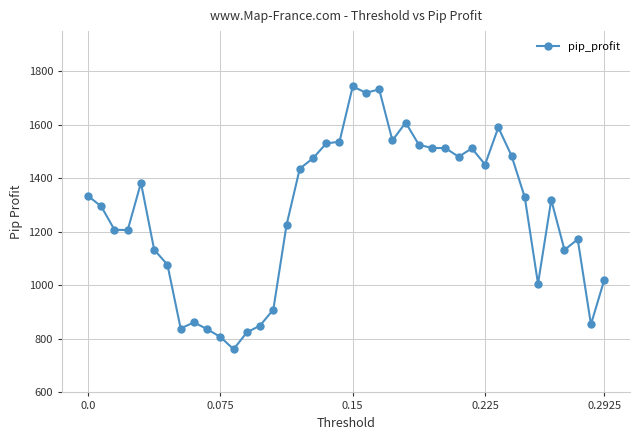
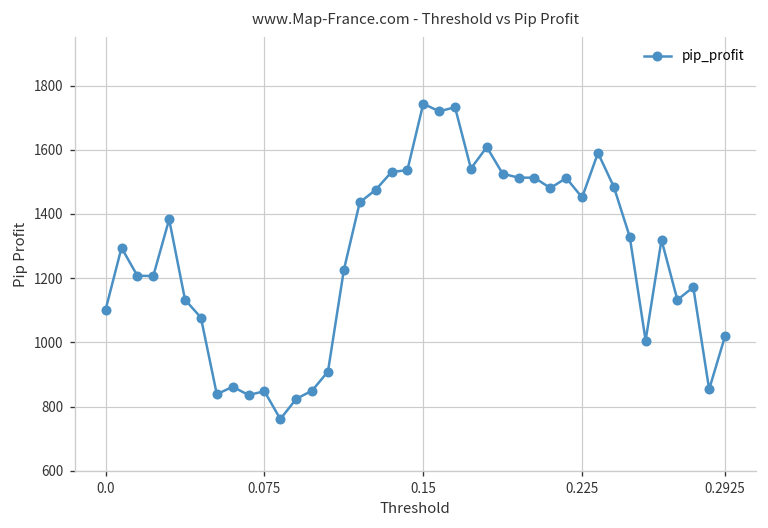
  {
-   "0.0": 1330,
-   "0.075": 810,
+   "0.0": 1100,
+   "0.075": 850,
    "0.15": 1740,
    "0.225": 1450,
    "0.2925": 1020
  }
